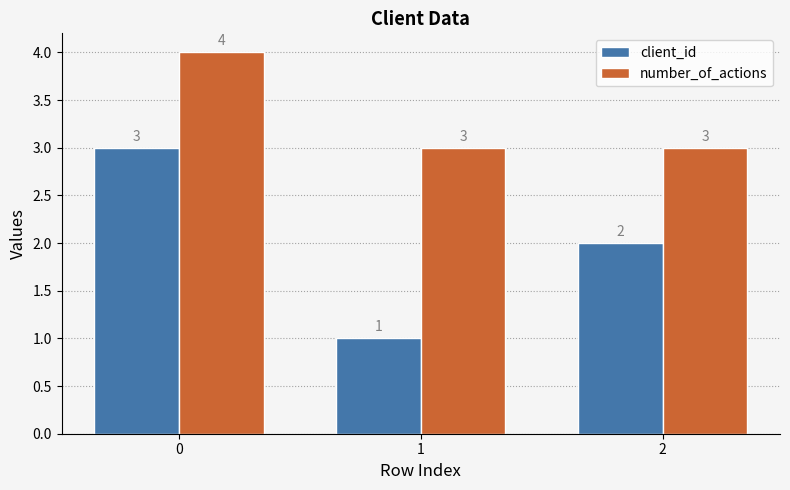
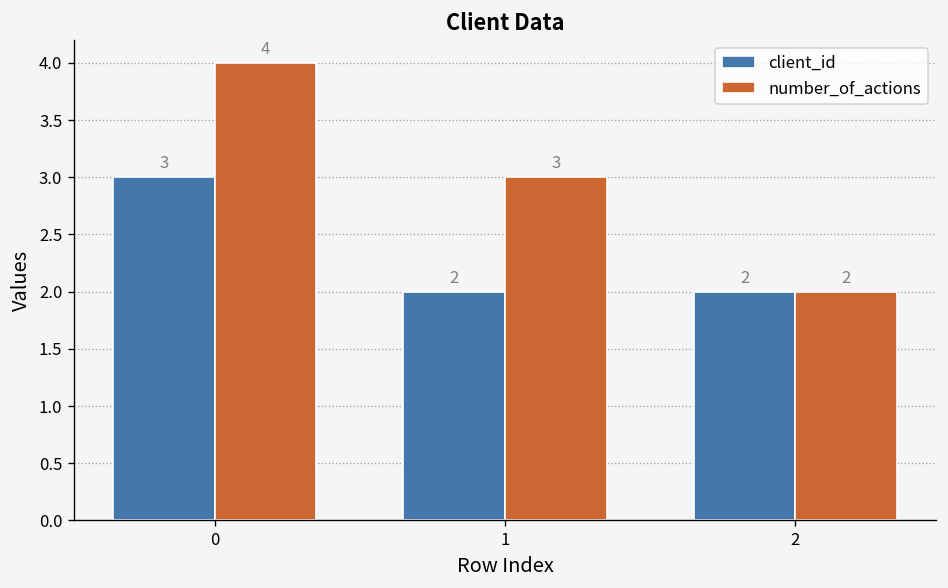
  {
    "client_id": {
      "0": 3,
-     "1": 1,
+     "1": 2,
      "2": 2
    },
    "number_of_actions": {
      "0": 4,
      "1": 3,
-     "2": 3
+     "2": 2
    }
  }
